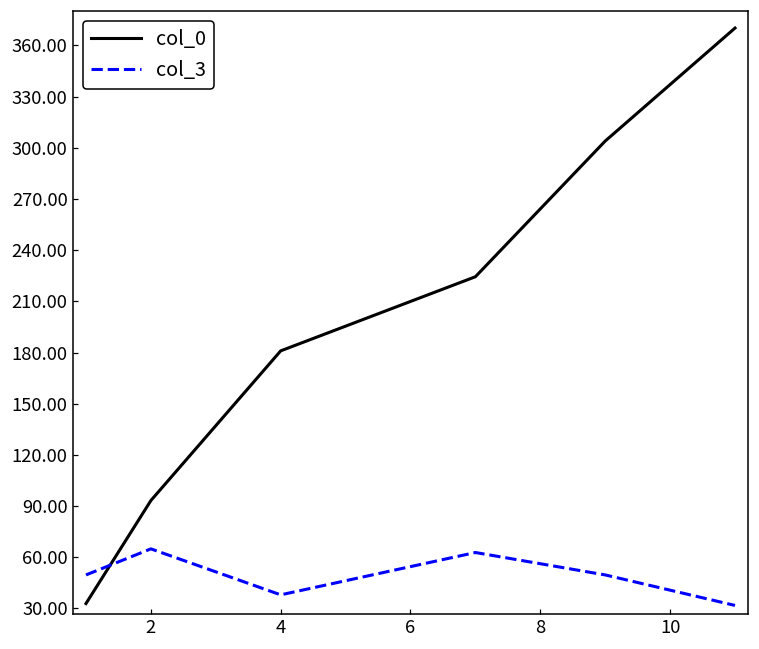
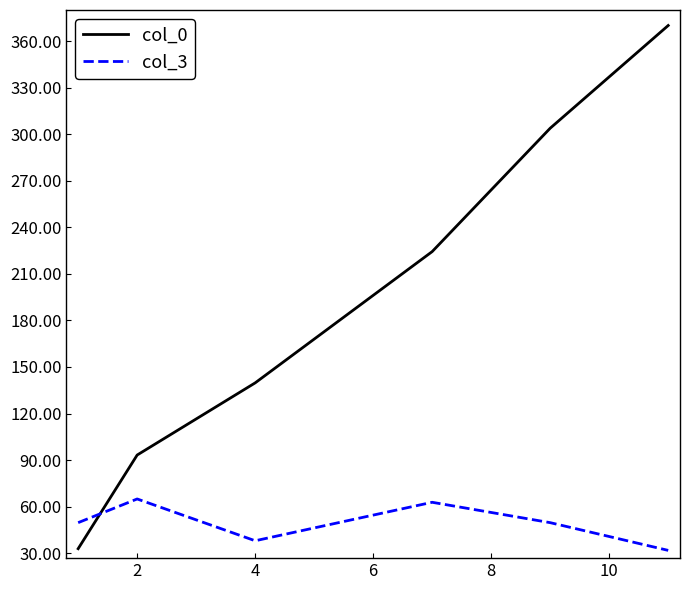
  {
    "col_0": {
      "2": 93,
-     "4": 181
+     "4": 140
    },
    "col_3": {
      "2": 65,
      "4": 38
    }
  }
